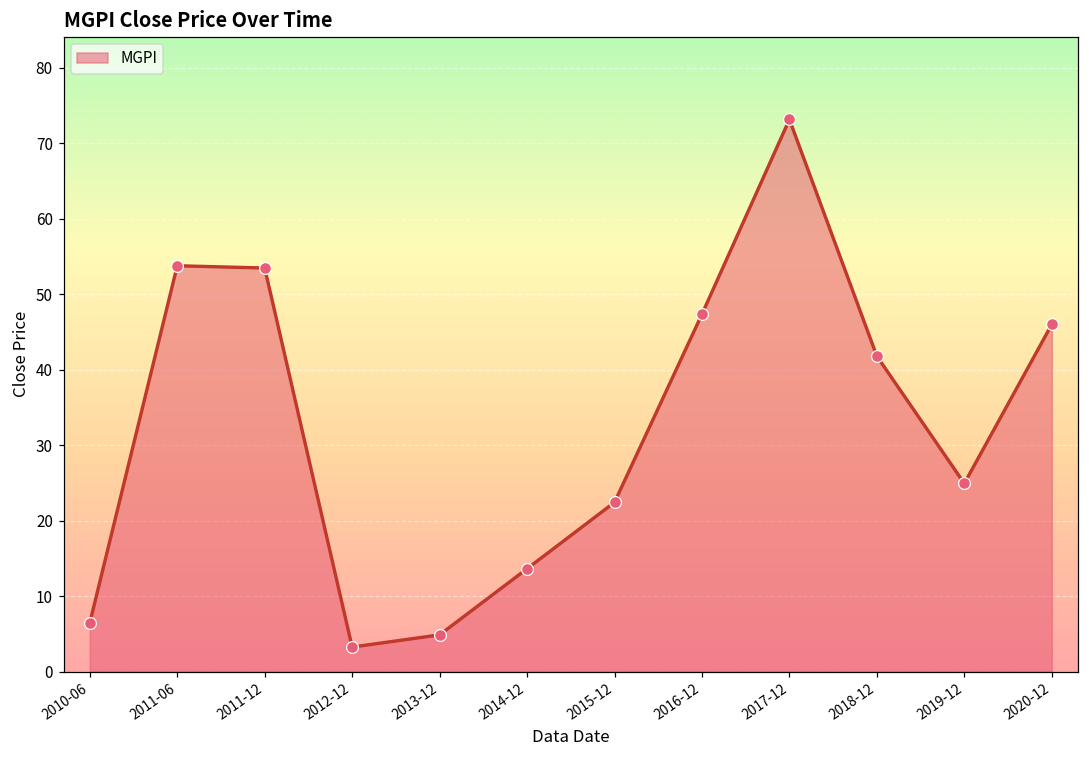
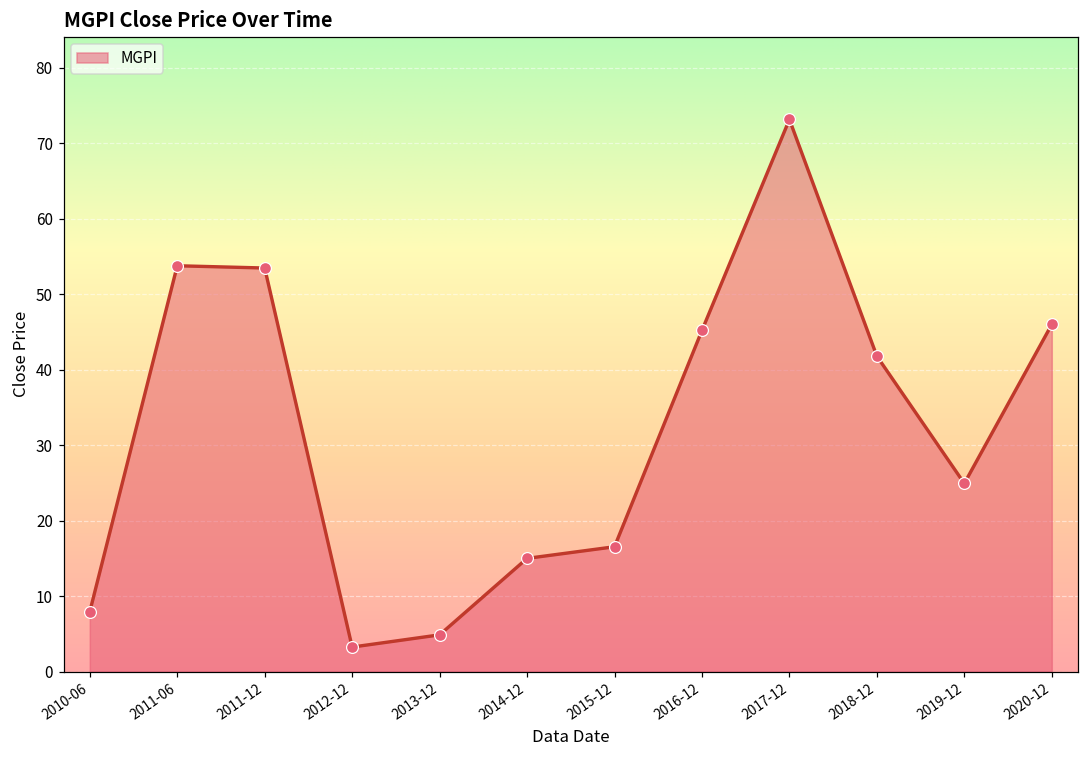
  {
-   "2010-06": 6,
+   "2010-06": 8,
    "2011-06": 54,
    "2011-12": 53,
    "2012-12": 3,
    "2013-12": 5,
-   "2014-12": 14,
-   "2015-12": 22,
-   "2016-12": 47,
+   "2014-12": 15,
+   "2015-12": 17,
+   "2016-12": 45,
    "2017-12": 73,
    "2018-12": 42,
    "2019-12": 25,
    "2020-12": 46
  }
